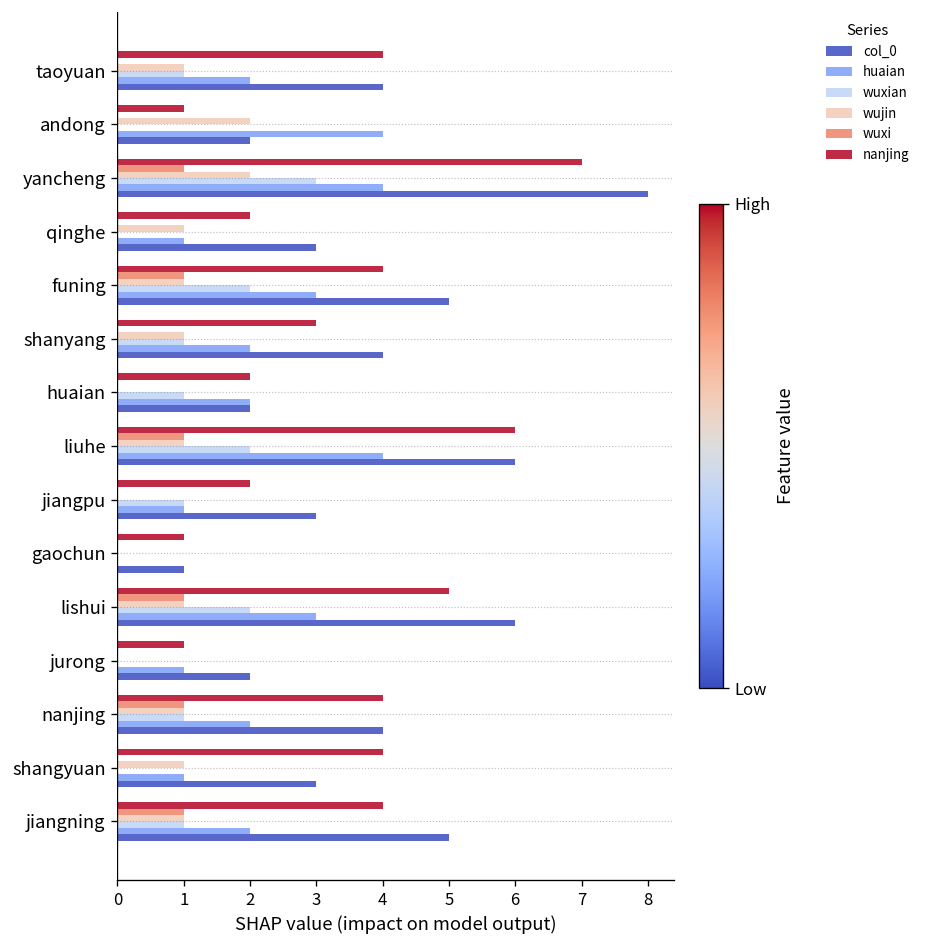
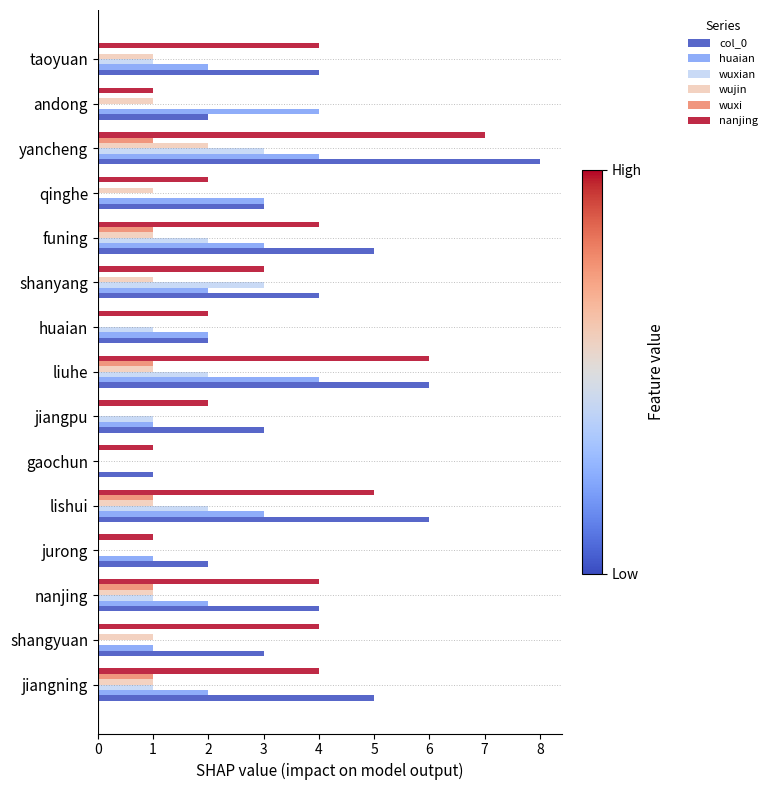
  {
    "col_0": {
      "taoyuan": 4,
      "andong": 2,
      "yancheng": 8,
      "qinghe": 3,
      "funing": 5,
      "shanyang": 4,
      "huaian": 2,
      "liuhe": 6,
      "jiangpu": 3,
      "gaochun": 1,
      "lishui": 6,
      "jurong": 2,
      "nanjing": 4,
      "shangyuan": 3,
      "jiangning": 5
    },
    "huaian": {
      "taoyuan": 2,
      "andong": 4,
      "yancheng": 4,
-     "qinghe": 1,
+     "qinghe": 3,
      "funing": 3,
      "shanyang": 2,
      "huaian": 2,
      "liuhe": 4,
      "jiangpu": 1,
      "gaochun": 0,
      "lishui": 3,
      "jurong": 1,
      "nanjing": 2,
      "shangyuan": 1,
      "jiangning": 2
    },
    "wuxian": {
      "taoyuan": 1,
      "andong": 0,
      "yancheng": 3,
      "qinghe": 0,
      "funing": 2,
-     "shanyang": 1,
+     "shanyang": 3,
      "huaian": 1,
      "liuhe": 2,
      "jiangpu": 1,
      "gaochun": 0,
      "lishui": 2,
      "jurong": 0,
      "nanjing": 1,
      "shangyuan": 0,
      "jiangning": 1
    },
    "wujin": {
      "taoyuan": 1,
-     "andong": 2,
+     "andong": 1,
      "yancheng": 2,
      "qinghe": 1,
      "funing": 1,
      "shanyang": 1,
      "huaian": 0,
      "liuhe": 1,
      "jiangpu": 0,
      "gaochun": 0,
      "lishui": 1,
      "jurong": 0,
      "nanjing": 1,
      "shangyuan": 1,
      "jiangning": 1
    },
    "wuxi": {
      "taoyuan": 0,
      "andong": 0,
      "yancheng": 1,
      "qinghe": 0,
      "funing": 1,
      "shanyang": 0,
      "huaian": 0,
      "liuhe": 1,
      "jiangpu": 0,
      "gaochun": 0,
      "lishui": 1,
      "jurong": 0,
      "nanjing": 1,
      "shangyuan": 0,
      "jiangning": 1
    },
    "nanjing": {
      "taoyuan": 4,
      "andong": 1,
      "yancheng": 7,
      "qinghe": 2,
      "funing": 4,
      "shanyang": 3,
      "huaian": 2,
      "liuhe": 6,
      "jiangpu": 2,
      "gaochun": 1,
      "lishui": 5,
      "jurong": 1,
      "nanjing": 4,
      "shangyuan": 4,
      "jiangning": 4
    }
  }
